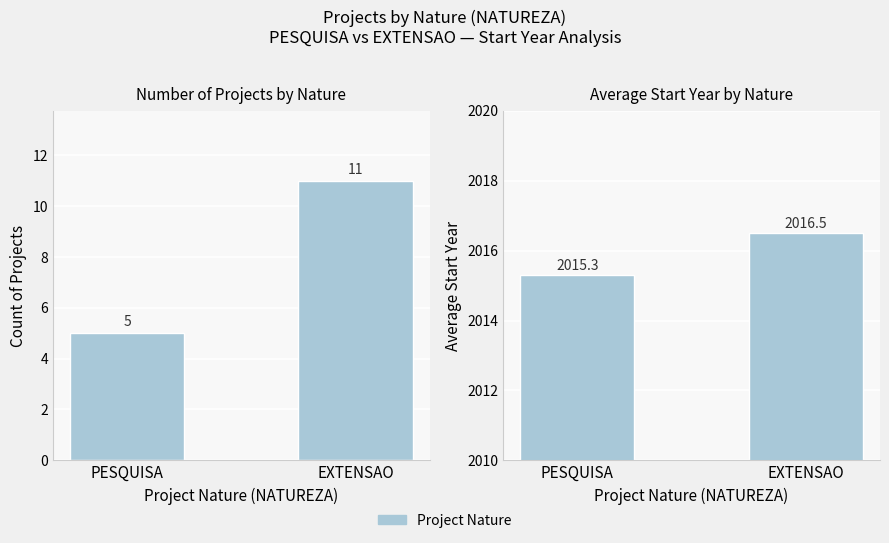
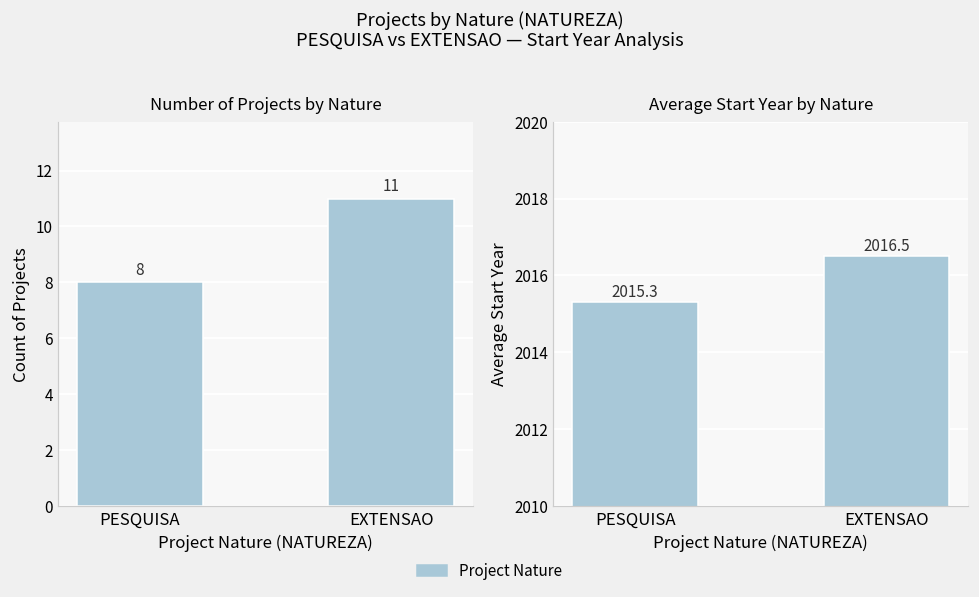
  {
    "Number of Projects by Nature": {
-     "PESQUISA": 5,
+     "PESQUISA": 8,
      "EXTENSAO": 11
    },
    "Average Start Year by Nature": {
      "PESQUISA": 2015.3,
      "EXTENSAO": 2016.5
    }
  }
